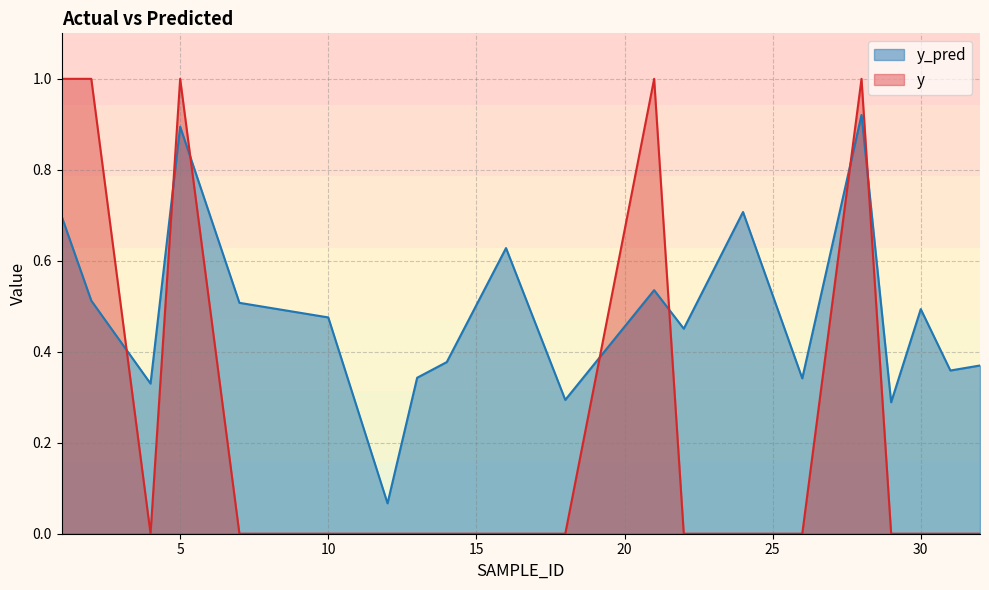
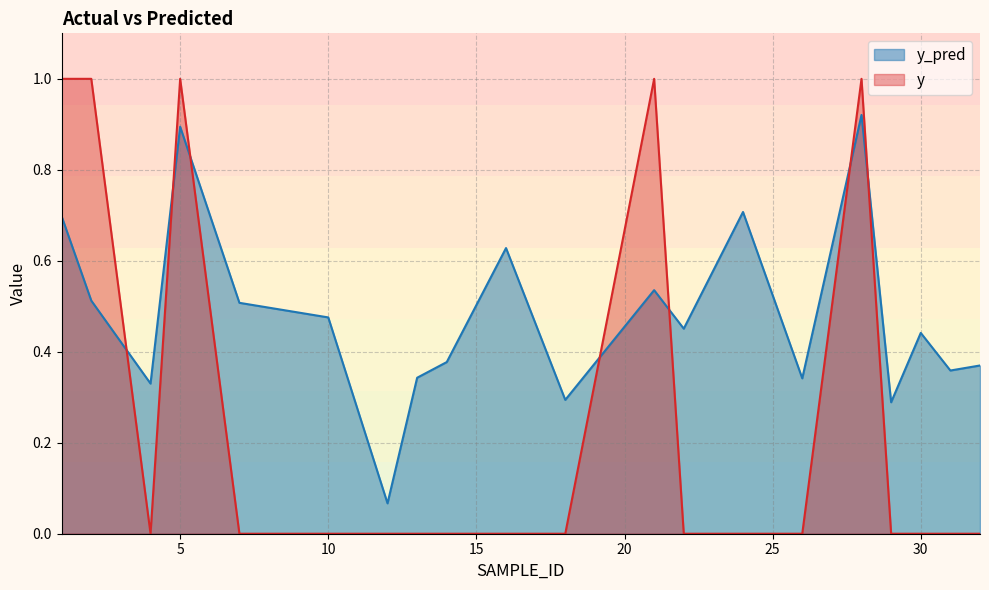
  {
    "y_pred": {
      "5": 0.89,
      "10": 0.48,
-     "30": 0.49
+     "30": 0.44
    },
    "y": {
      "5": 1.00,
      "10": 0.00,
      "30": 0.00
    }
  }
